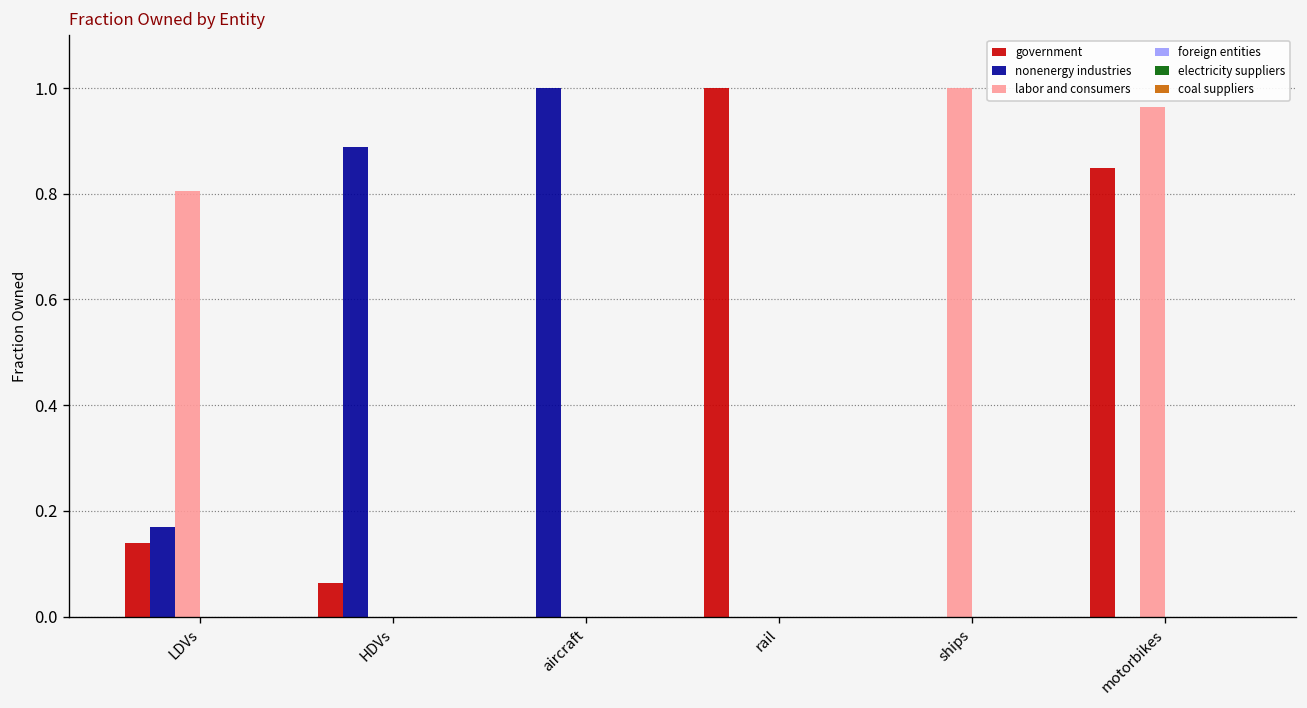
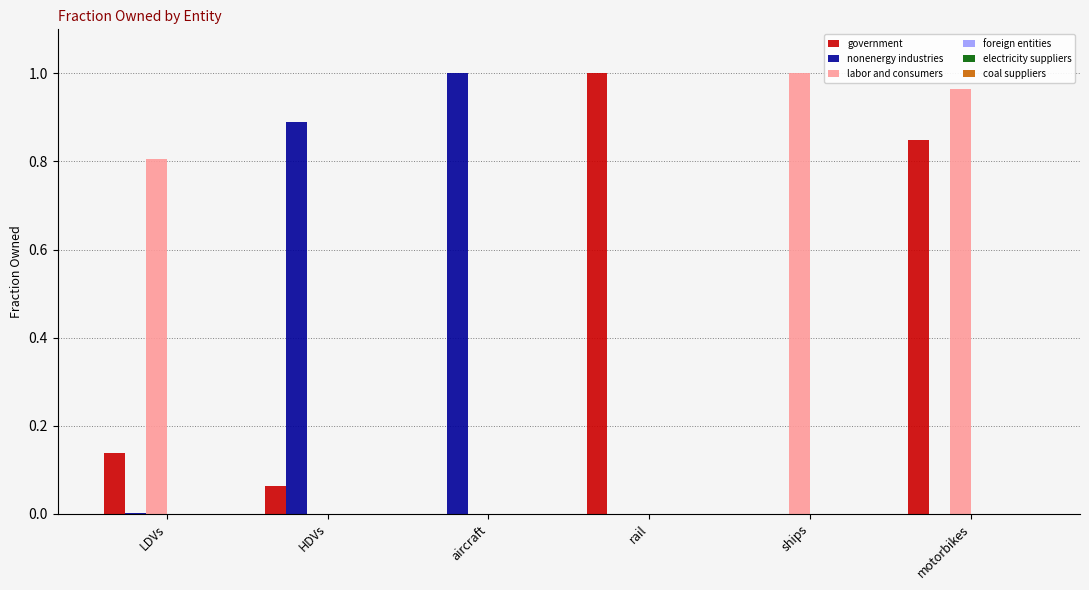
  {
    "government": {
      "LDVs": 0.14,
      "HDVs": 0.06,
      "aircraft": 0.00,
      "rail": 1.00,
      "ships": 0.00,
      "motorbikes": 0.85
    },
    "nonenergy industries": {
-     "LDVs": 0.17,
+     "LDVs": 0.00,
      "HDVs": 0.89,
      "aircraft": 1.00,
      "rail": 0.00,
      "ships": 0.00,
      "motorbikes": 0.00
    },
    "labor and consumers": {
      "LDVs": 0.81,
      "HDVs": 0.00,
      "aircraft": 0.00,
      "rail": 0.00,
      "ships": 1.00,
      "motorbikes": 0.96
    },
    "foreign entities": {
      "LDVs": 0.00,
      "HDVs": 0.00,
      "aircraft": 0.00,
      "rail": 0.00,
      "ships": 0.00,
      "motorbikes": 0.00
    },
    "electricity suppliers": {
      "LDVs": 0.00,
      "HDVs": 0.00,
      "aircraft": 0.00,
      "rail": 0.00,
      "ships": 0.00,
      "motorbikes": 0.00
    },
    "coal suppliers": {
      "LDVs": 0.00,
      "HDVs": 0.00,
      "aircraft": 0.00,
      "rail": 0.00,
      "ships": 0.00,
      "motorbikes": 0.00
    }
  }
